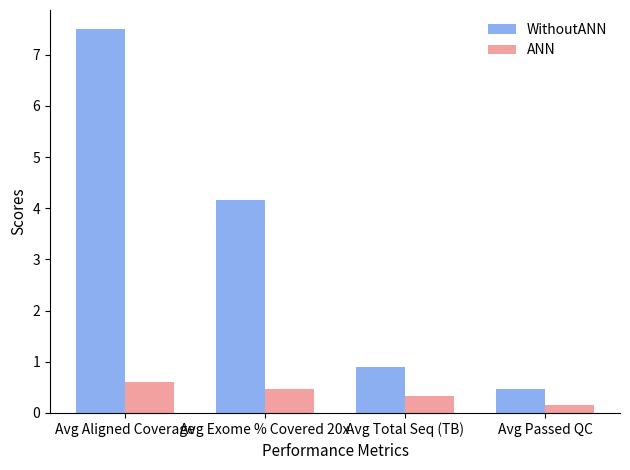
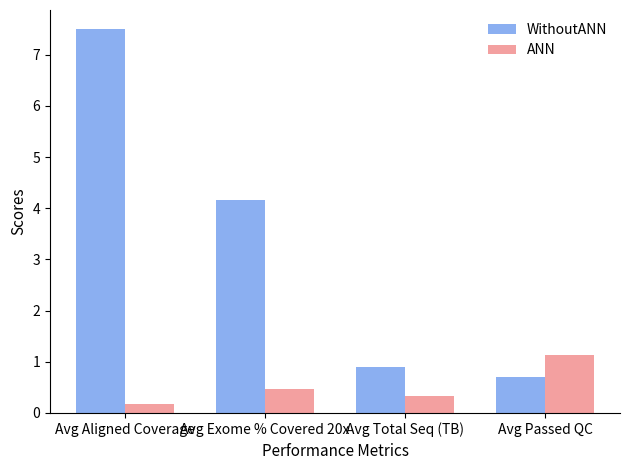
  {
    "WithoutANN": {
      "Avg Aligned Coverage": 7.5,
      "Avg Exome % Covered 20x": 4.2,
      "Avg Total Seq (TB)": 0.9,
-     "Avg Passed QC": 0.5
+     "Avg Passed QC": 0.7
    },
    "ANN": {
-     "Avg Aligned Coverage": 0.6,
+     "Avg Aligned Coverage": 0.2,
      "Avg Exome % Covered 20x": 0.5,
      "Avg Total Seq (TB)": 0.3,
-     "Avg Passed QC": 0.2
+     "Avg Passed QC": 1.1
    }
  }
